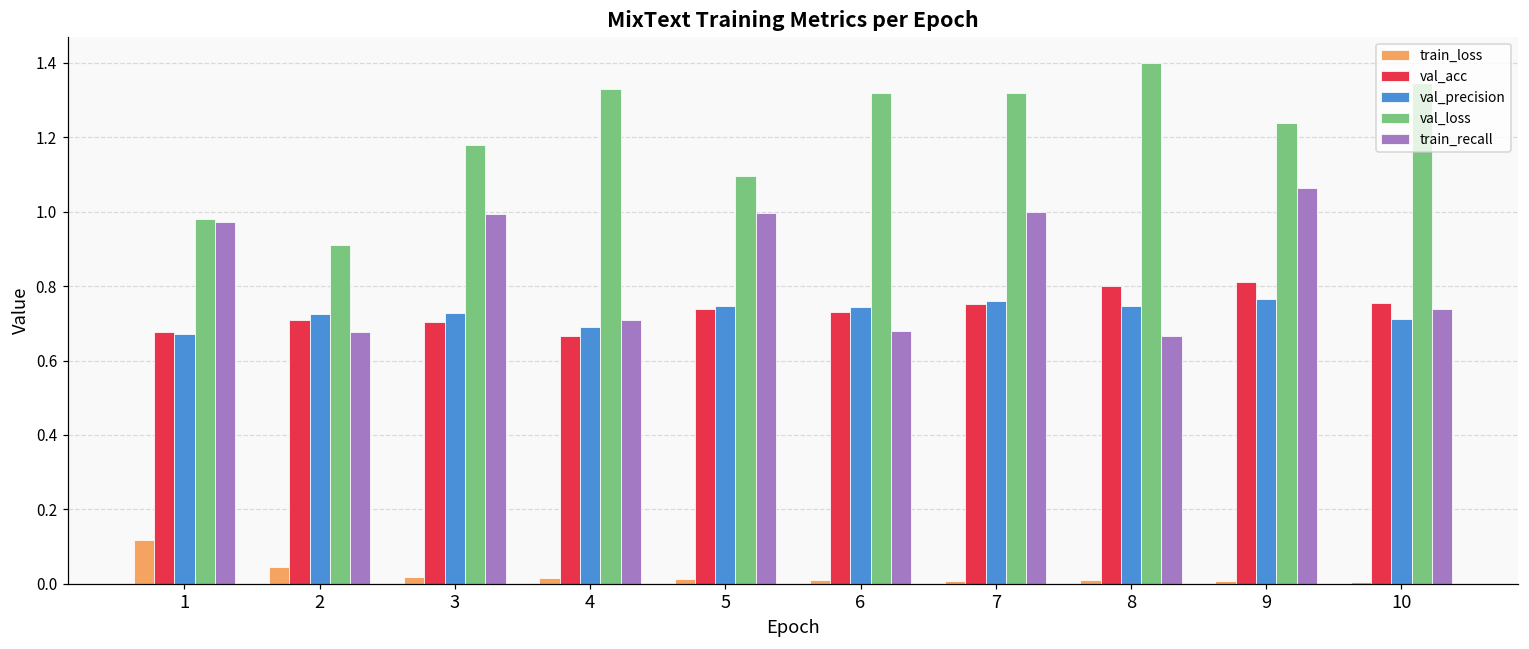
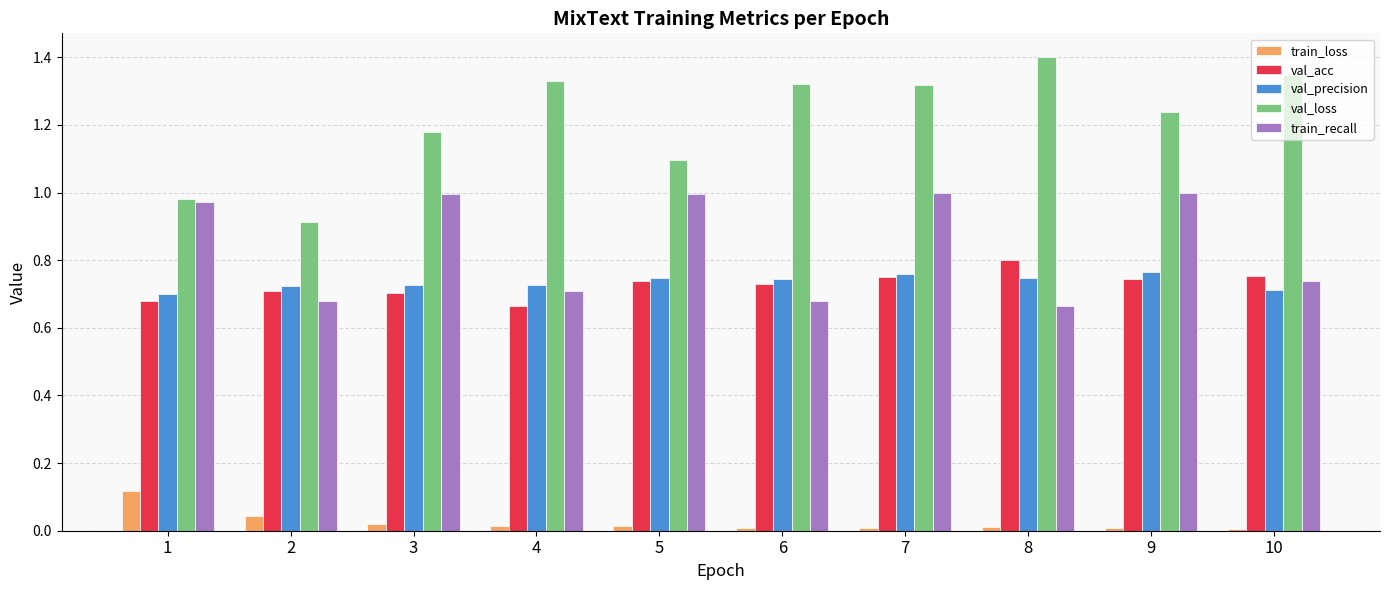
  {
    "train_loss": {
      "1": 0.12,
      "2": 0.04,
      "3": 0.02,
      "4": 0.02,
      "5": 0.01,
      "6": 0.01,
      "7": 0.01,
      "8": 0.01,
      "9": 0.01
    },
    "val_acc": {
      "1": 0.68,
      "2": 0.71,
      "3": 0.70,
      "4": 0.67,
      "5": 0.74,
      "6": 0.73,
      "7": 0.75,
      "8": 0.80,
-     "9": 0.81,
+     "9": 0.75,
      "10": 0.75
    },
    "val_precision": {
-     "1": 0.67,
+     "1": 0.70,
      "2": 0.72,
      "3": 0.73,
-     "4": 0.69,
+     "4": 0.73,
      "5": 0.75,
      "6": 0.74,
      "7": 0.76,
      "8": 0.75,
      "9": 0.77,
      "10": 0.71
    },
    "val_loss": {
      "1": 0.98,
      "2": 0.91,
      "3": 1.18,
      "4": 1.33,
      "5": 1.10,
      "6": 1.32,
      "7": 1.32,
      "8": 1.40,
      "9": 1.24
    },
    "train_recall": {
      "1": 0.97,
      "2": 0.68,
      "3": 0.99,
      "4": 0.71,
      "5": 1.00,
      "6": 0.68,
      "7": 1.00,
      "8": 0.67,
-     "9": 1.06,
+     "9": 1.00,
      "10": 0.74
    }
  }
